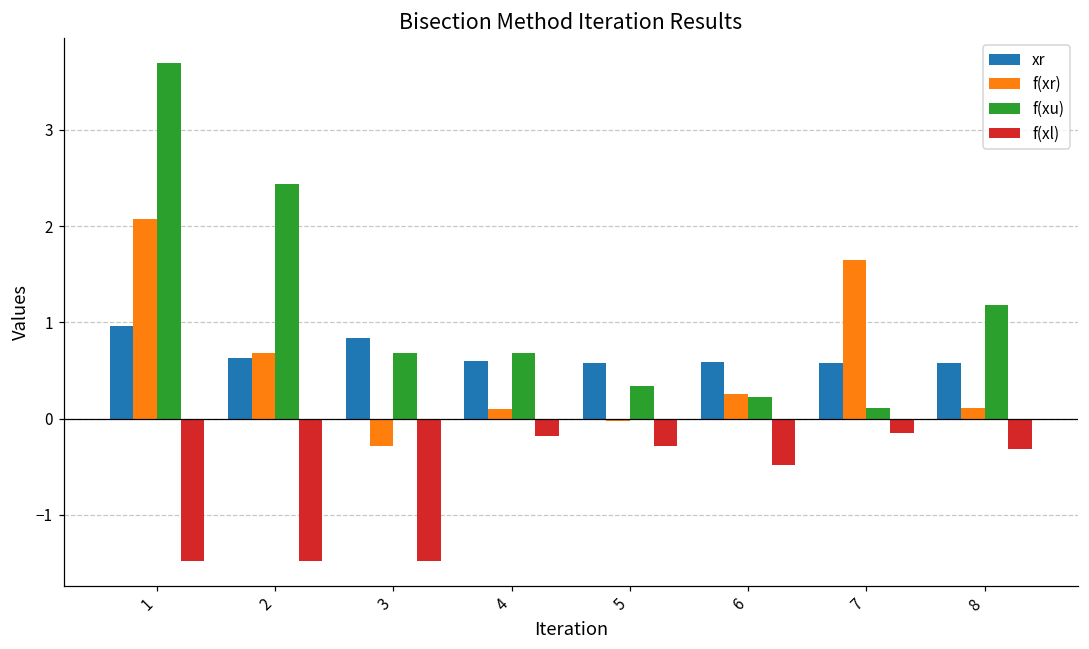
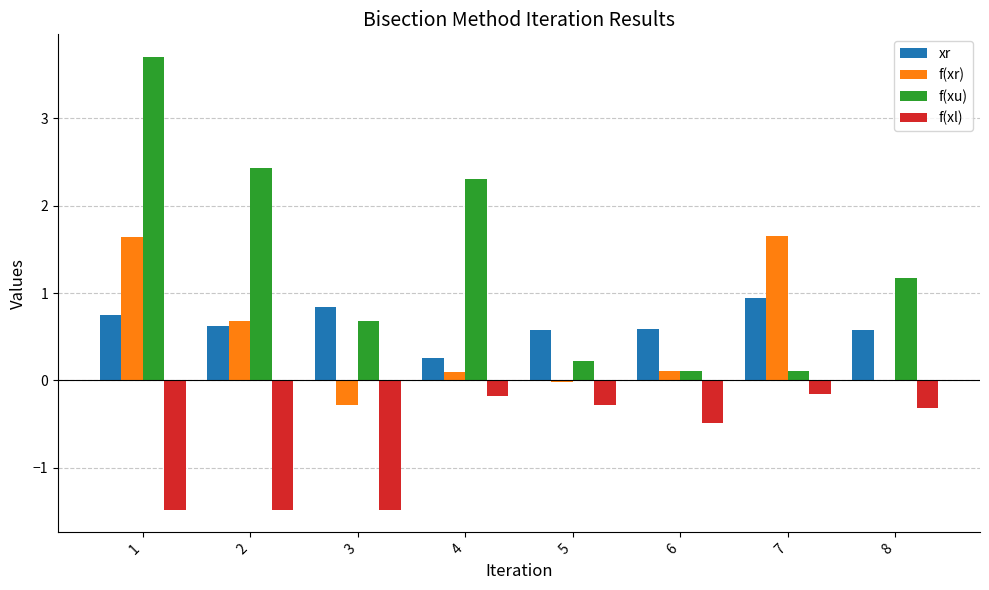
  {
    "xr": {
-     "1": 1.0,
+     "1": 0.8,
      "2": 0.6,
      "3": 0.8,
-     "4": 0.6,
+     "4": 0.3,
      "5": 0.6,
      "6": 0.6,
-     "7": 0.6,
+     "7": 0.9,
      "8": 0.6
    },
    "f(xr)": {
-     "1": 2.1,
+     "1": 1.6,
      "2": 0.7,
      "3": -0.3,
      "4": 0.1,
-     "6": 0.3,
+     "6": 0.1,
      "7": 1.6,
-     "8": 0.1
+     "8": 0.0
    },
    "f(xu)": {
      "1": 3.7,
      "2": 2.4,
      "3": 0.7,
-     "4": 0.7,
-     "5": 0.3,
-     "6": 0.2,
+     "4": 2.3,
+     "5": 0.2,
+     "6": 0.1,
      "7": 0.1,
      "8": 1.2
    },
    "f(xl)": {
      "1": -1.5,
      "2": -1.5,
      "3": -1.5,
      "4": -0.2,
      "5": -0.3,
      "6": -0.5,
      "7": -0.2,
      "8": -0.3
    }
  }
